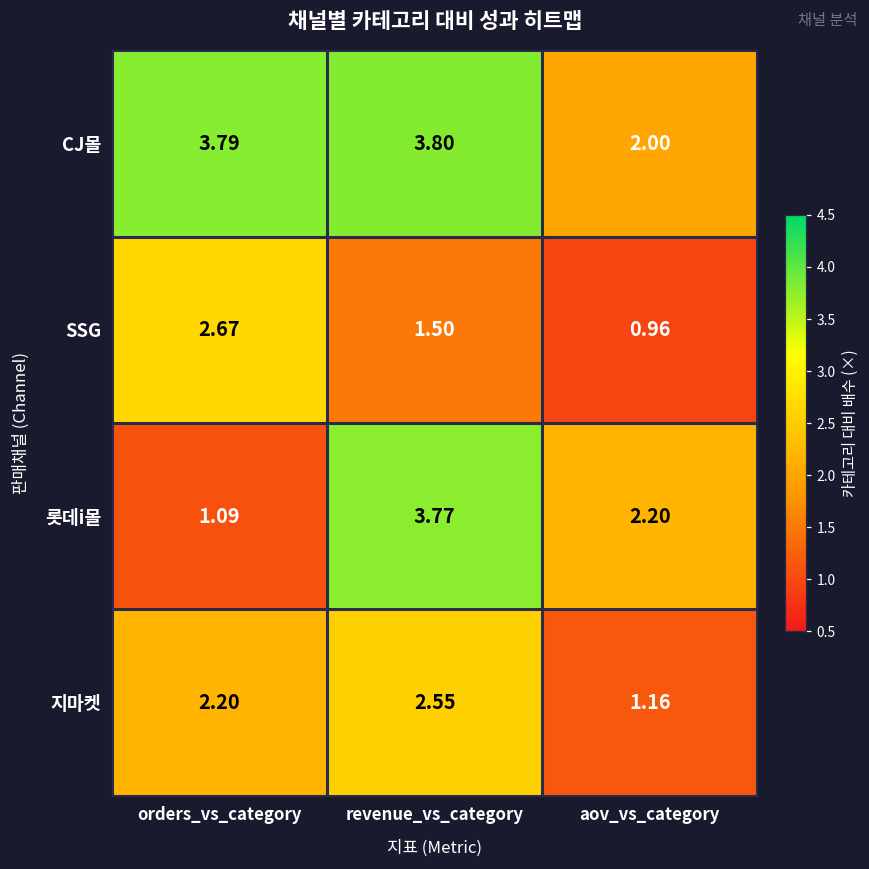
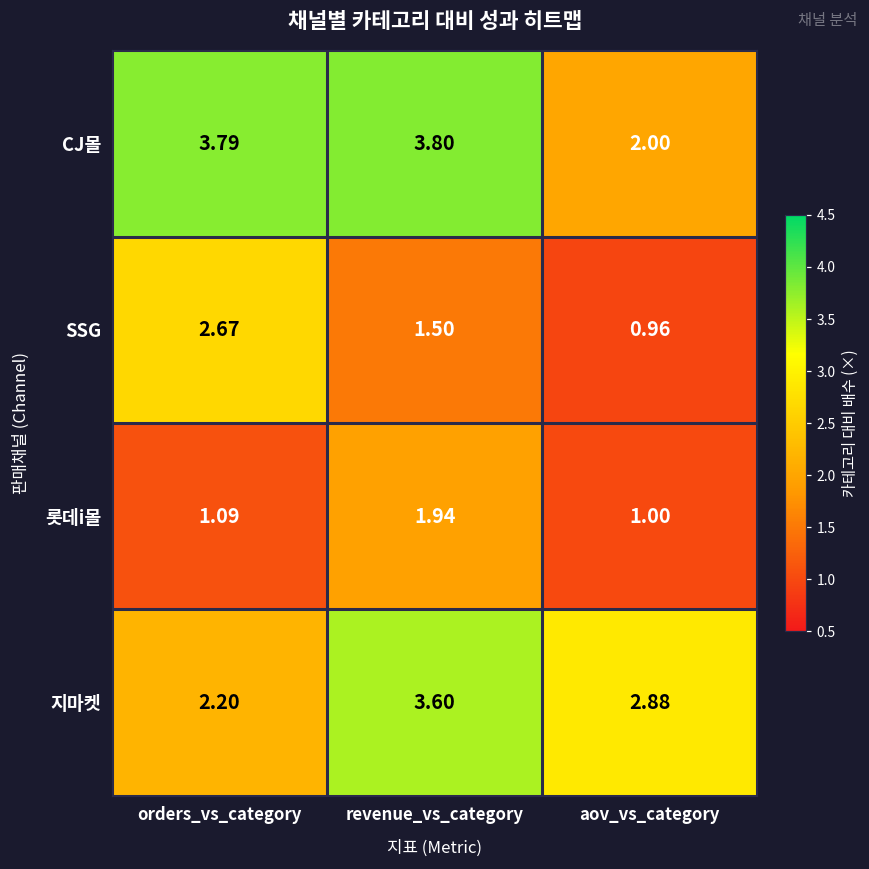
  {
    "CJ몰": {
      "orders_vs_category": 3.79,
      "revenue_vs_category": 3.80,
      "aov_vs_category": 2.00
    },
    "SSG": {
      "orders_vs_category": 2.67,
      "revenue_vs_category": 1.50,
      "aov_vs_category": 0.96
    },
    "롯데i몰": {
      "orders_vs_category": 1.09,
-     "revenue_vs_category": 3.77,
-     "aov_vs_category": 2.20
+     "revenue_vs_category": 1.94,
+     "aov_vs_category": 1.00
    },
    "지마켓": {
      "orders_vs_category": 2.20,
-     "revenue_vs_category": 2.55,
-     "aov_vs_category": 1.16
+     "revenue_vs_category": 3.60,
+     "aov_vs_category": 2.88
    }
  }
